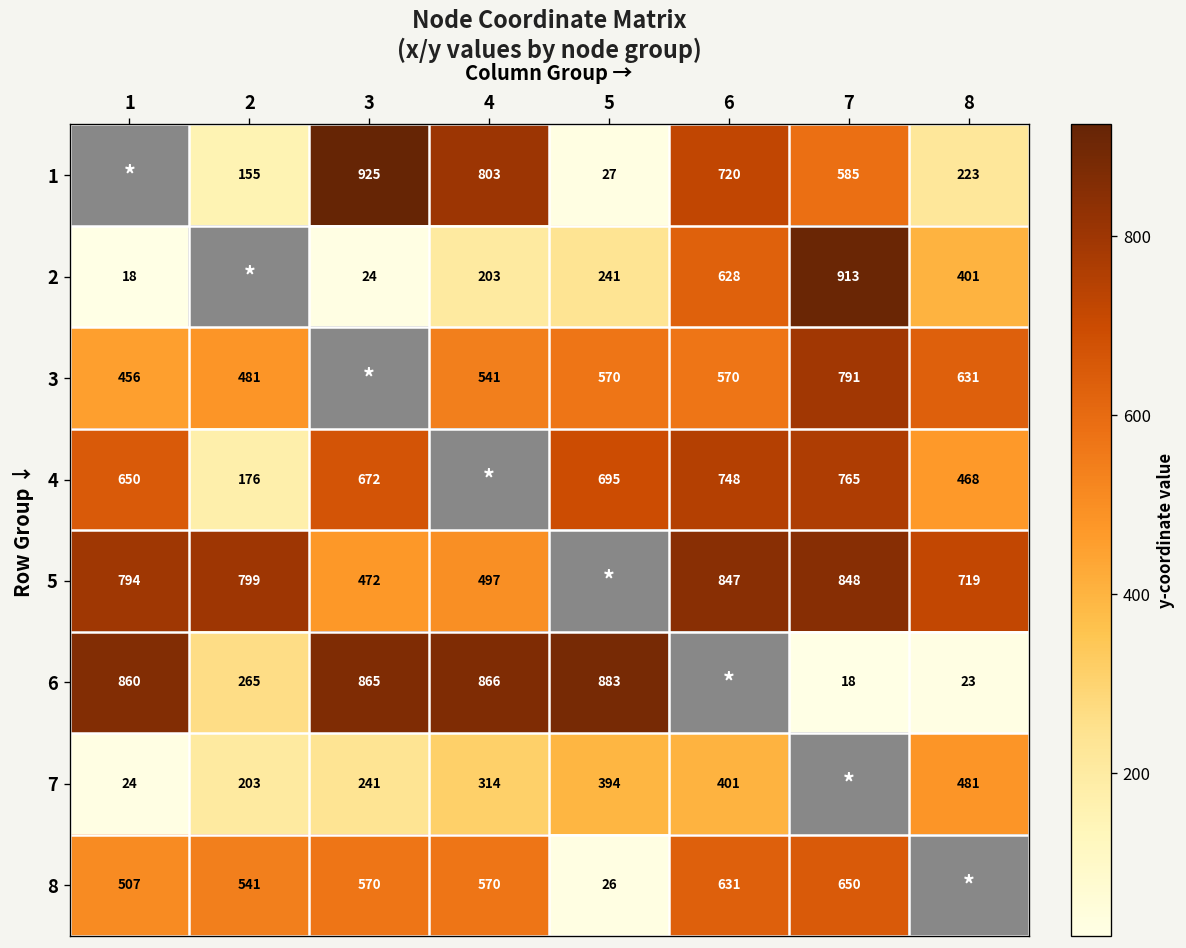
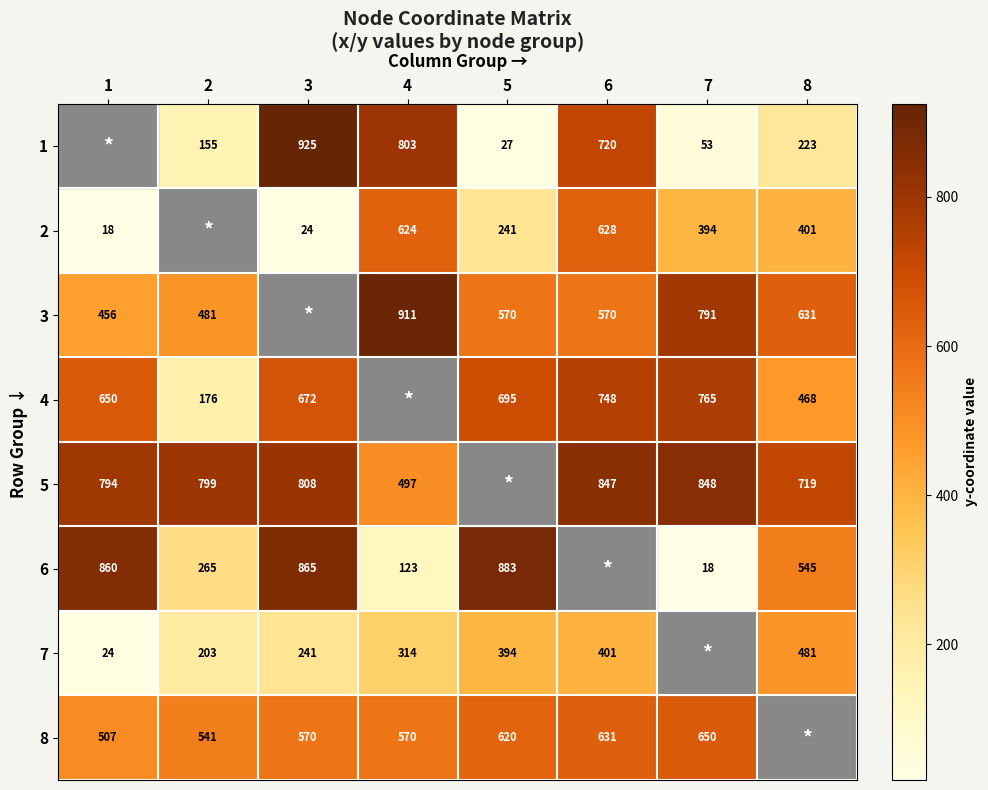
  {
    "1": {
      "2": 155,
      "3": 925,
      "4": 803,
      "5": 27,
      "6": 720,
-     "7": 585,
+     "7": 53,
      "8": 223
    },
    "2": {
      "1": 18,
      "3": 24,
-     "4": 203,
+     "4": 624,
      "5": 241,
      "6": 628,
-     "7": 913,
+     "7": 394,
      "8": 401
    },
    "3": {
      "1": 456,
      "2": 481,
-     "4": 541,
+     "4": 911,
      "5": 570,
      "6": 570,
      "7": 791,
      "8": 631
    },
    "4": {
      "1": 650,
      "2": 176,
      "3": 672,
      "5": 695,
      "6": 748,
      "7": 765,
      "8": 468
    },
    "5": {
      "1": 794,
      "2": 799,
-     "3": 472,
+     "3": 808,
      "4": 497,
      "6": 847,
      "7": 848,
      "8": 719
    },
    "6": {
      "1": 860,
      "2": 265,
      "3": 865,
-     "4": 866,
+     "4": 123,
      "5": 883,
      "7": 18,
-     "8": 23
+     "8": 545
    },
    "7": {
      "1": 24,
      "2": 203,
      "3": 241,
      "4": 314,
      "5": 394,
      "6": 401,
      "8": 481
    },
    "8": {
      "1": 507,
      "2": 541,
      "3": 570,
      "4": 570,
-     "5": 26,
+     "5": 620,
      "6": 631,
      "7": 650
    }
  }
